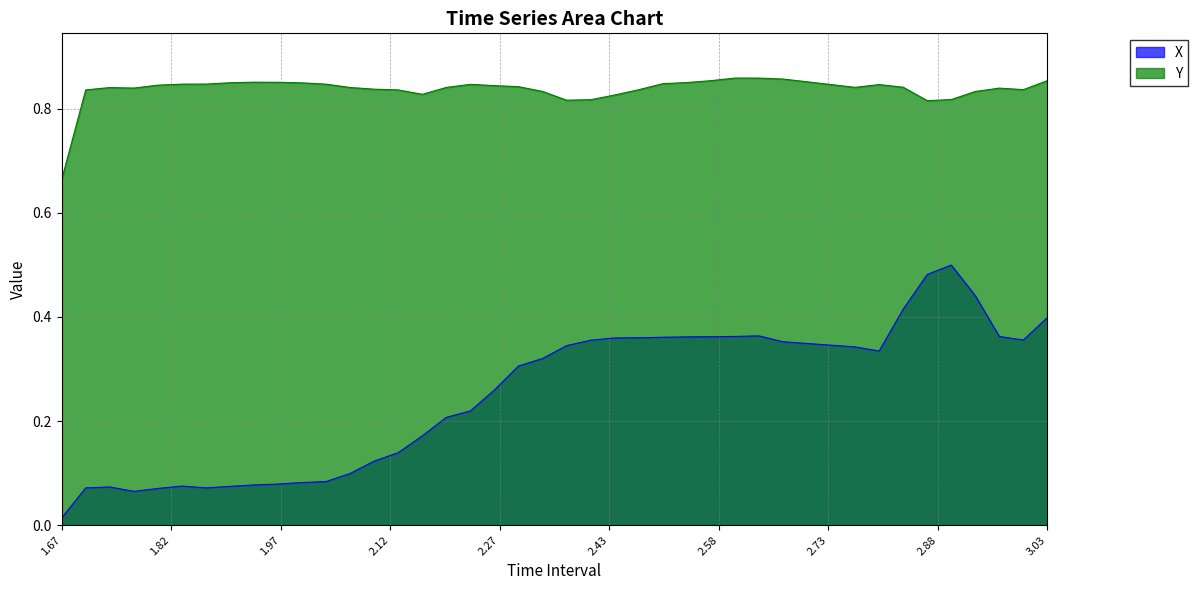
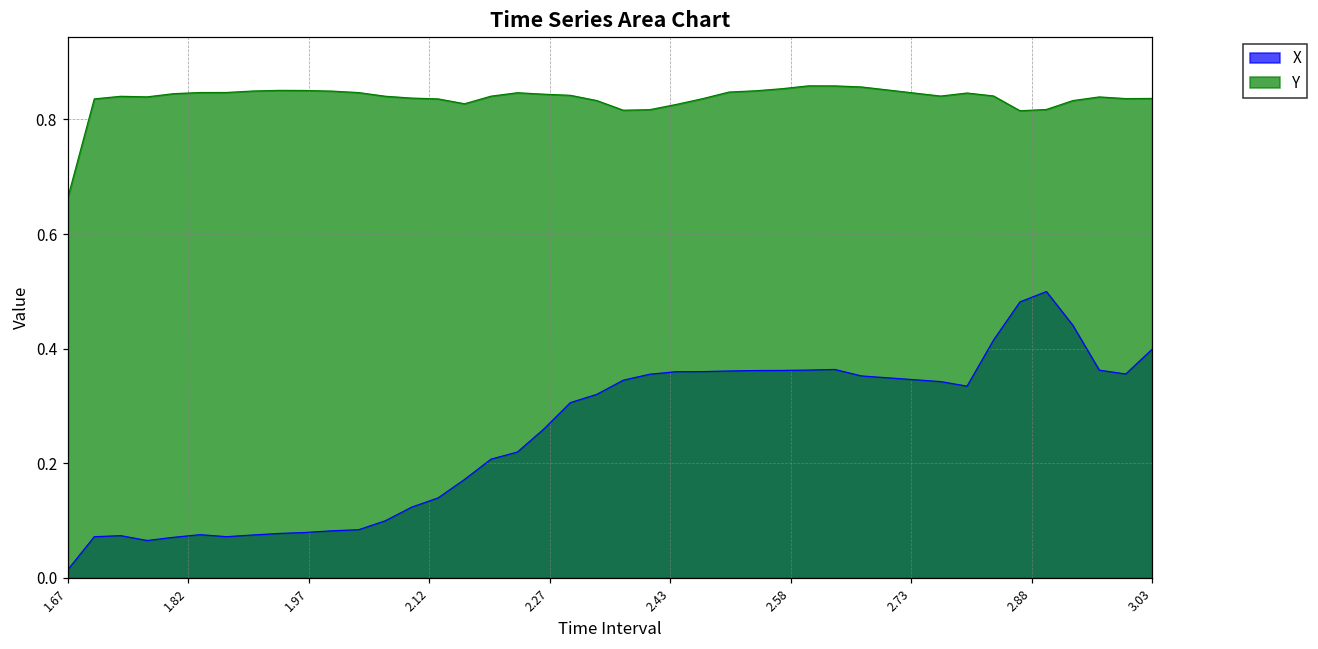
  {
    "X": {
      "1.67": 0.01,
      "3.03": 0.40
    },
    "Y": {
      "1.67": 0.66,
-     "3.03": 0.85
+     "3.03": 0.84
    }
  }
